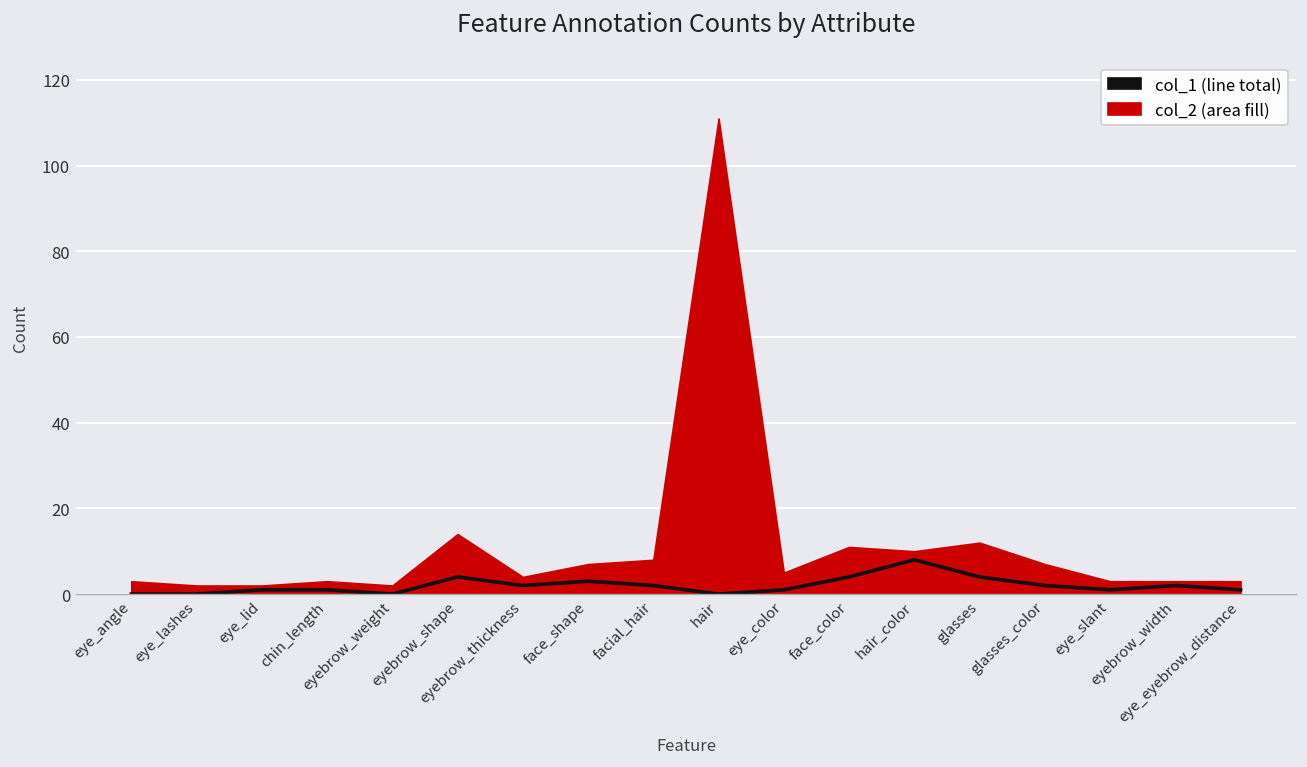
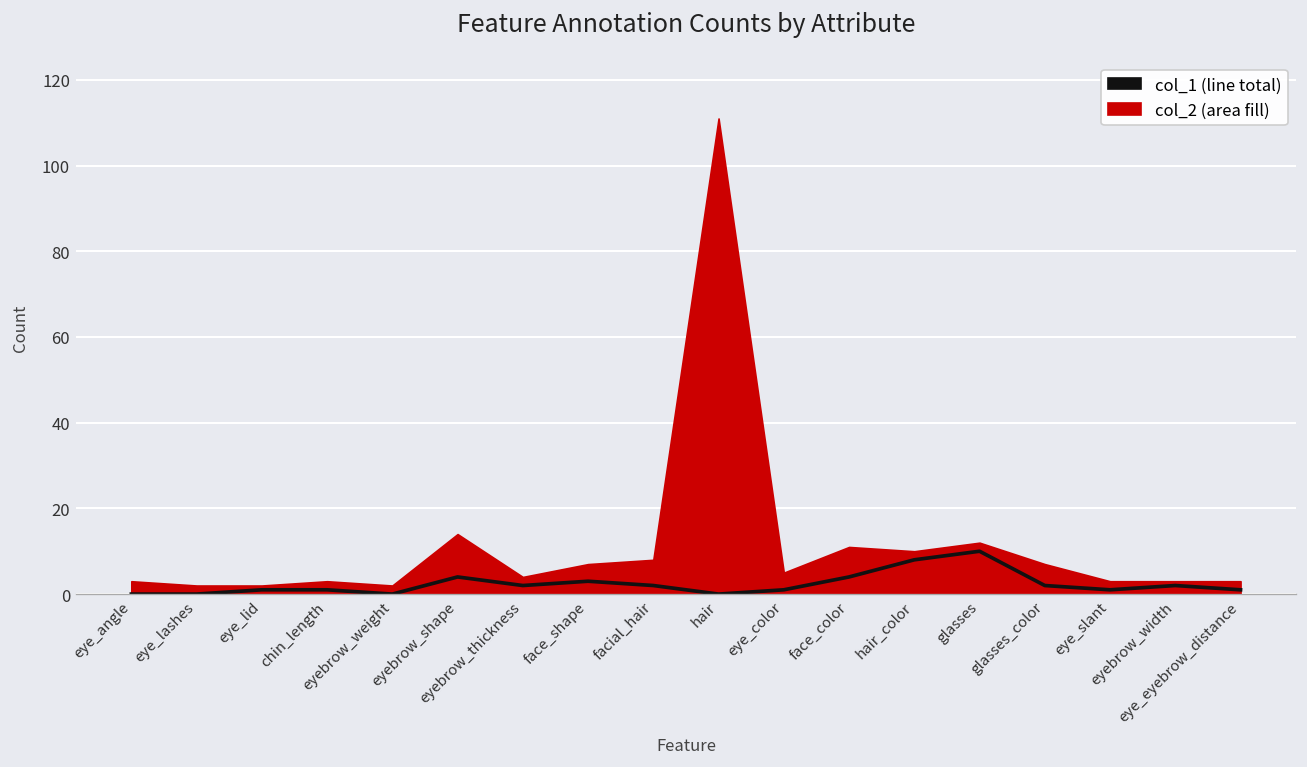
  {
    "col_1 (line total)": {
      "eye_angle": 0,
      "eye_lashes": 0,
      "eye_lid": 1,
      "chin_length": 1,
      "eyebrow_weight": 0,
      "eyebrow_shape": 4,
      "eyebrow_thickness": 2,
      "face_shape": 3,
      "facial_hair": 2,
      "hair": 0,
      "eye_color": 1,
      "face_color": 4,
      "hair_color": 8,
-     "glasses": 4,
+     "glasses": 10,
      "glasses_color": 2,
      "eye_slant": 1,
      "eyebrow_width": 2,
      "eye_eyebrow_distance": 1
    },
    "col_2 (area fill)": {
      "eye_angle": 3,
      "eye_lashes": 2,
      "eye_lid": 2,
      "chin_length": 3,
      "eyebrow_weight": 2,
      "eyebrow_shape": 14,
      "eyebrow_thickness": 4,
      "face_shape": 7,
      "facial_hair": 8,
      "hair": 111,
      "eye_color": 5,
      "face_color": 11,
      "hair_color": 10,
      "glasses": 12,
      "glasses_color": 7,
      "eye_slant": 3,
      "eyebrow_width": 3,
      "eye_eyebrow_distance": 3
    }
  }
